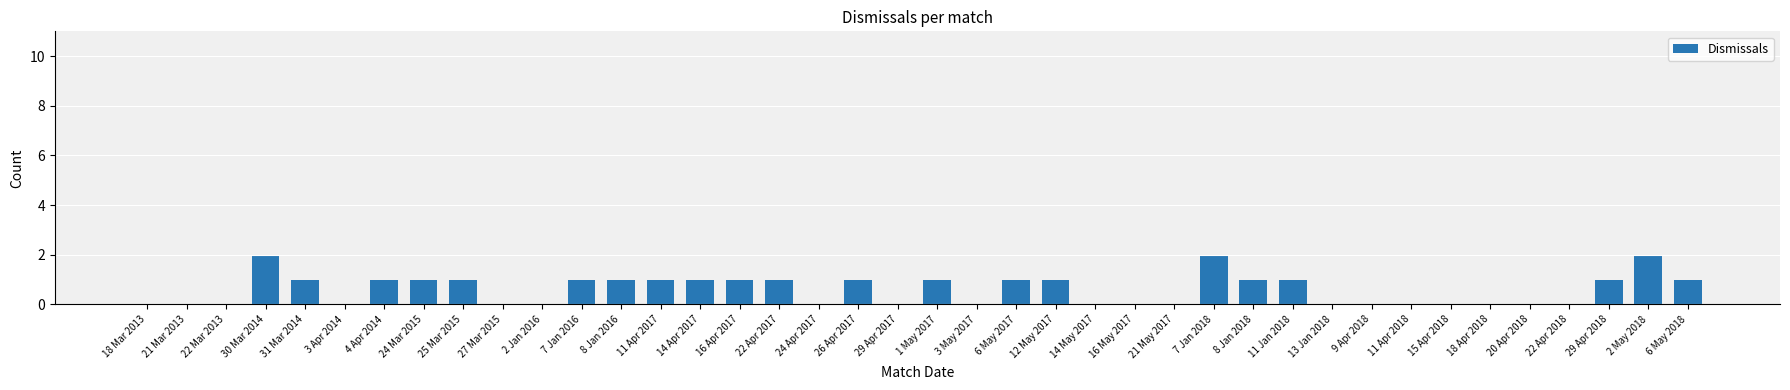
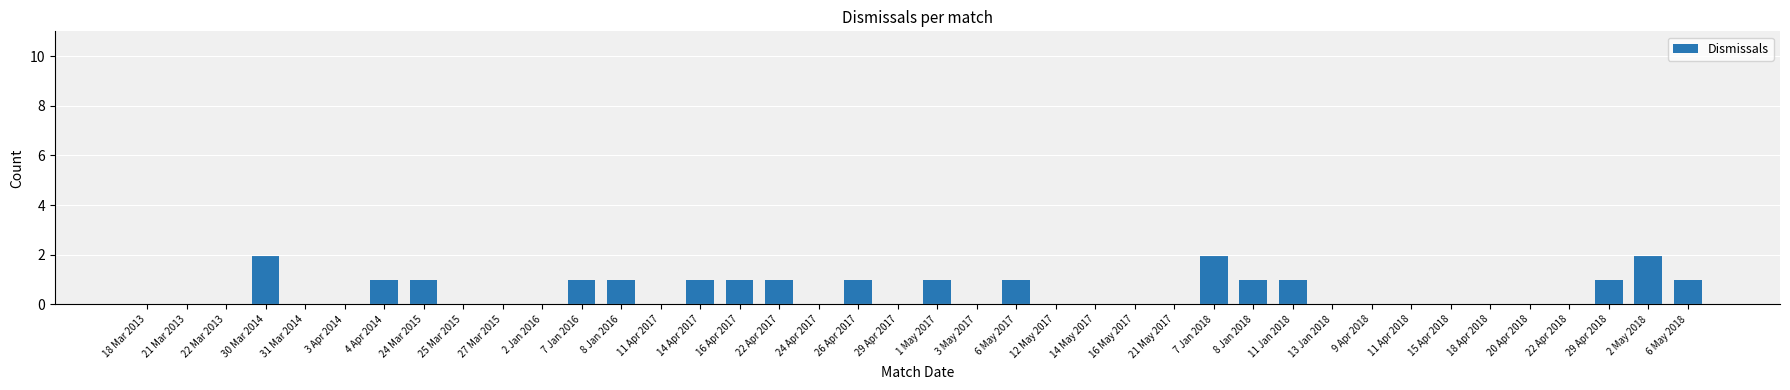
  {
    "18 Mar 2013": 0,
    "21 Mar 2013": 0,
    "22 Mar 2013": 0,
    "30 Mar 2014": 2,
-   "31 Mar 2014": 1,
+   "31 Mar 2014": 0,
    "3 Apr 2014": 0,
    "4 Apr 2014": 1,
    "24 Mar 2015": 1,
-   "25 Mar 2015": 1,
+   "25 Mar 2015": 0,
    "27 Mar 2015": 0,
    "2 Jan 2016": 0,
    "7 Jan 2016": 1,
    "8 Jan 2016": 1,
-   "11 Apr 2017": 1,
+   "11 Apr 2017": 0,
    "14 Apr 2017": 1,
    "16 Apr 2017": 1,
    "22 Apr 2017": 1,
    "24 Apr 2017": 0,
    "26 Apr 2017": 1,
    "29 Apr 2017": 0,
    "1 May 2017": 1,
    "3 May 2017": 0,
    "6 May 2017": 1,
-   "12 May 2017": 1,
+   "12 May 2017": 0,
    "14 May 2017": 0,
    "16 May 2017": 0,
    "21 May 2017": 0,
    "7 Jan 2018": 2,
    "8 Jan 2018": 1,
    "11 Jan 2018": 1,
    "13 Jan 2018": 0,
    "9 Apr 2018": 0,
    "11 Apr 2018": 0,
    "15 Apr 2018": 0,
    "18 Apr 2018": 0,
    "20 Apr 2018": 0,
    "22 Apr 2018": 0,
    "29 Apr 2018": 1,
    "2 May 2018": 2,
    "6 May 2018": 1
  }
